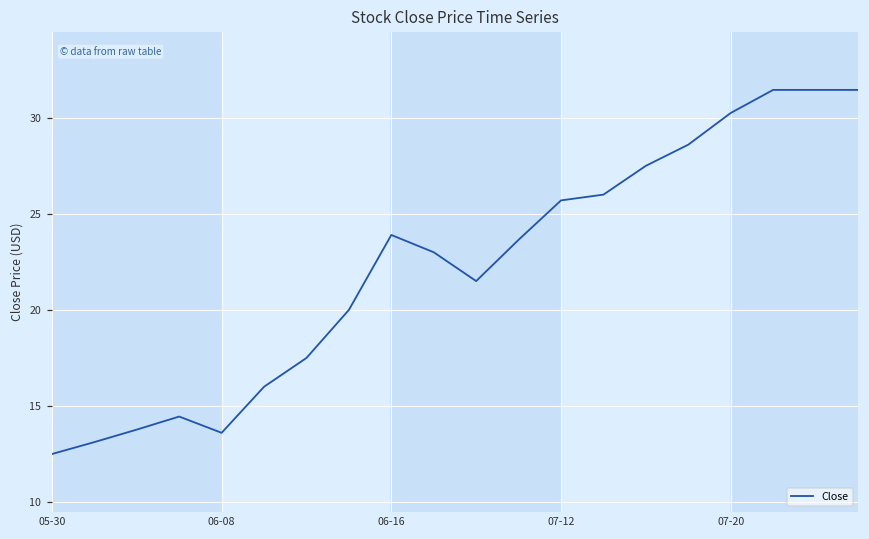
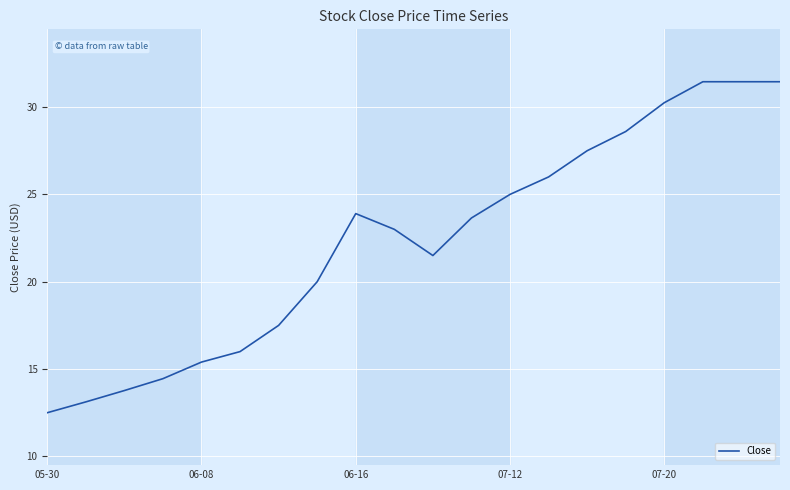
  {
    "05-30": 12.5,
-   "06-08": 13.6,
+   "06-08": 15.4,
    "06-16": 23.9,
-   "07-12": 25.7,
+   "07-12": 25.0,
    "07-20": 30.3
  }
